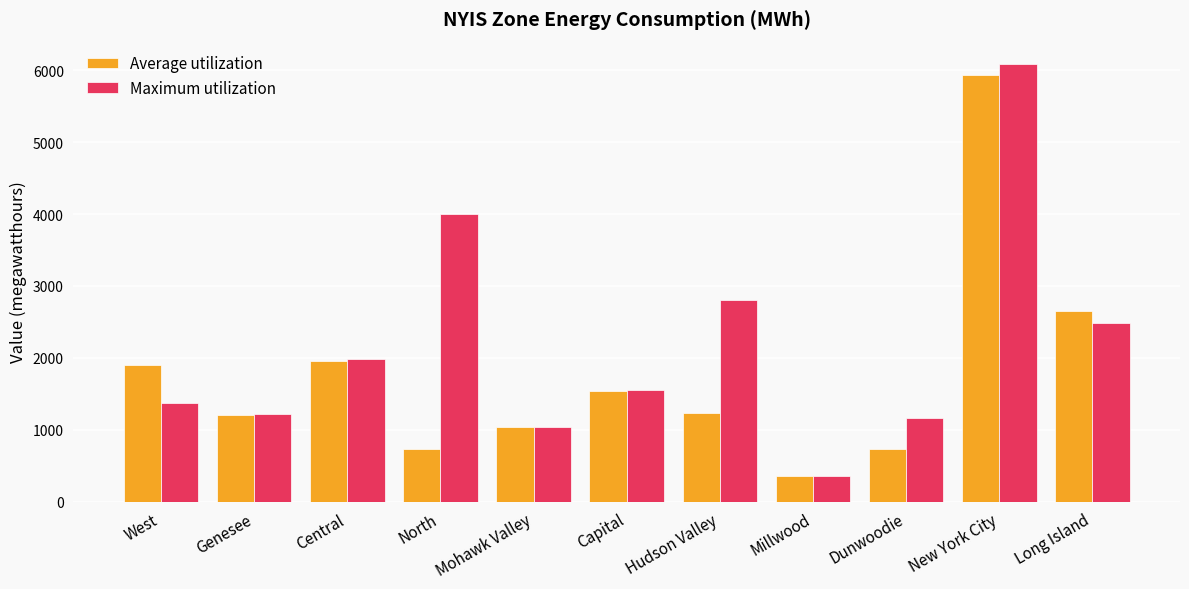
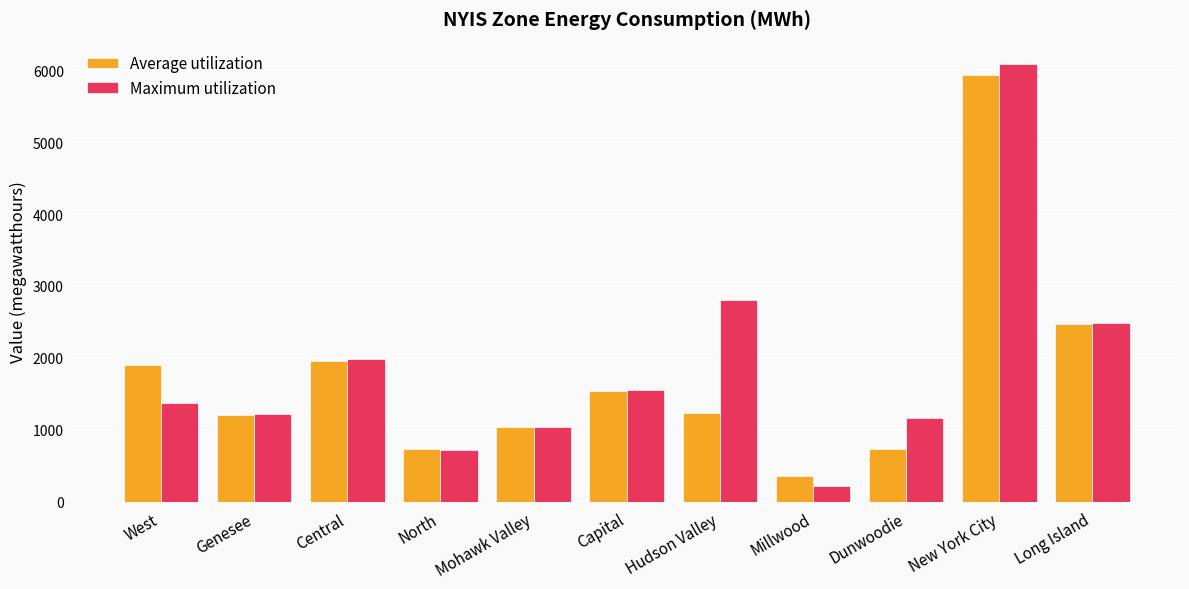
  {
    "Average utilization": {
      "West": 1900,
      "Genesee": 1200,
      "Central": 2000,
      "North": 700,
      "Mohawk Valley": 1000,
      "Capital": 1500,
      "Hudson Valley": 1200,
      "Millwood": 400,
      "Dunwoodie": 700,
      "New York City": 5900,
-     "Long Island": 2700
+     "Long Island": 2500
    },
    "Maximum utilization": {
      "West": 1400,
      "Genesee": 1200,
      "Central": 2000,
-     "North": 4000,
+     "North": 700,
      "Mohawk Valley": 1000,
      "Capital": 1500,
      "Hudson Valley": 2800,
-     "Millwood": 400,
+     "Millwood": 200,
      "Dunwoodie": 1200,
      "New York City": 6100,
      "Long Island": 2500
    }
  }
